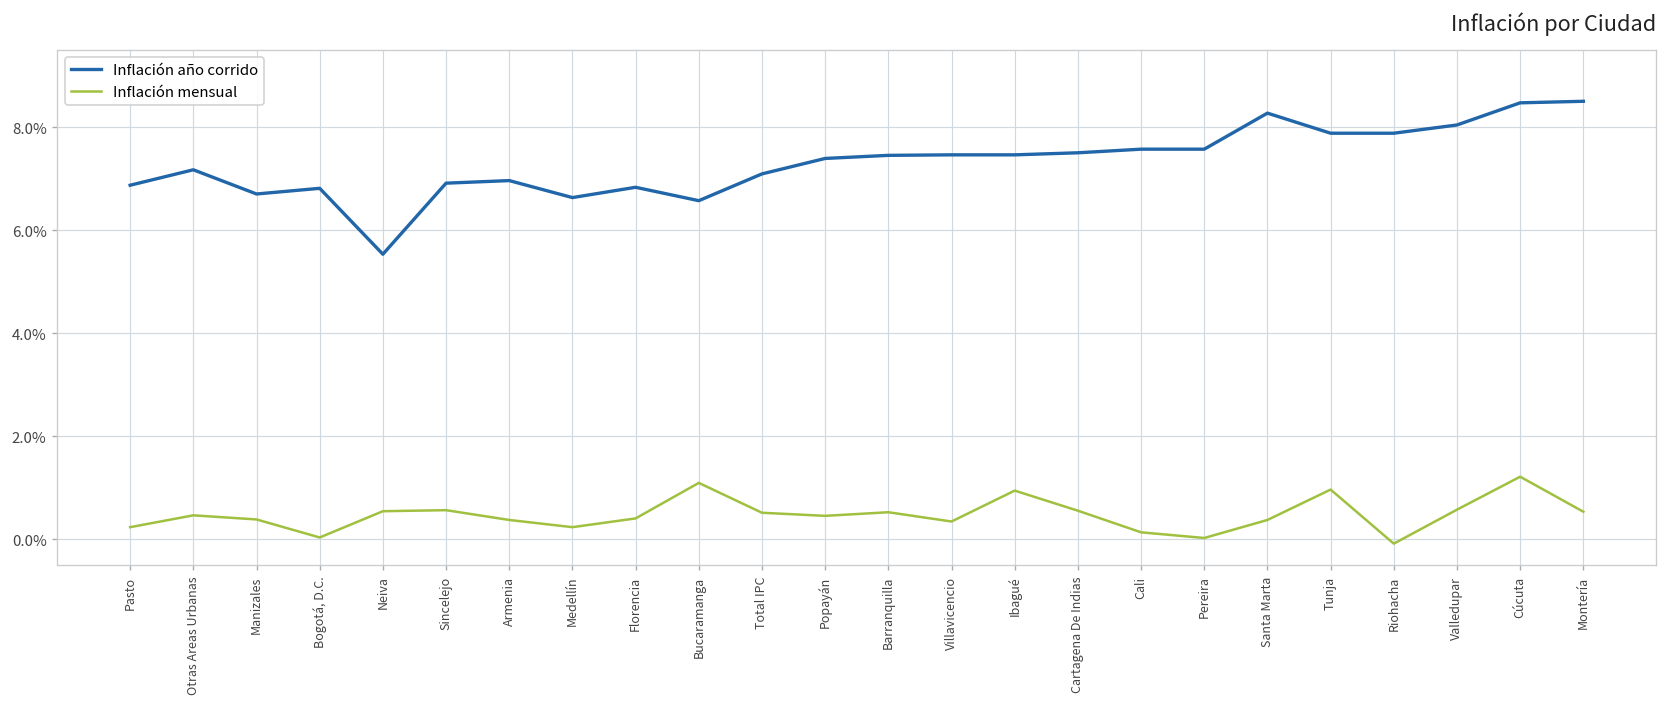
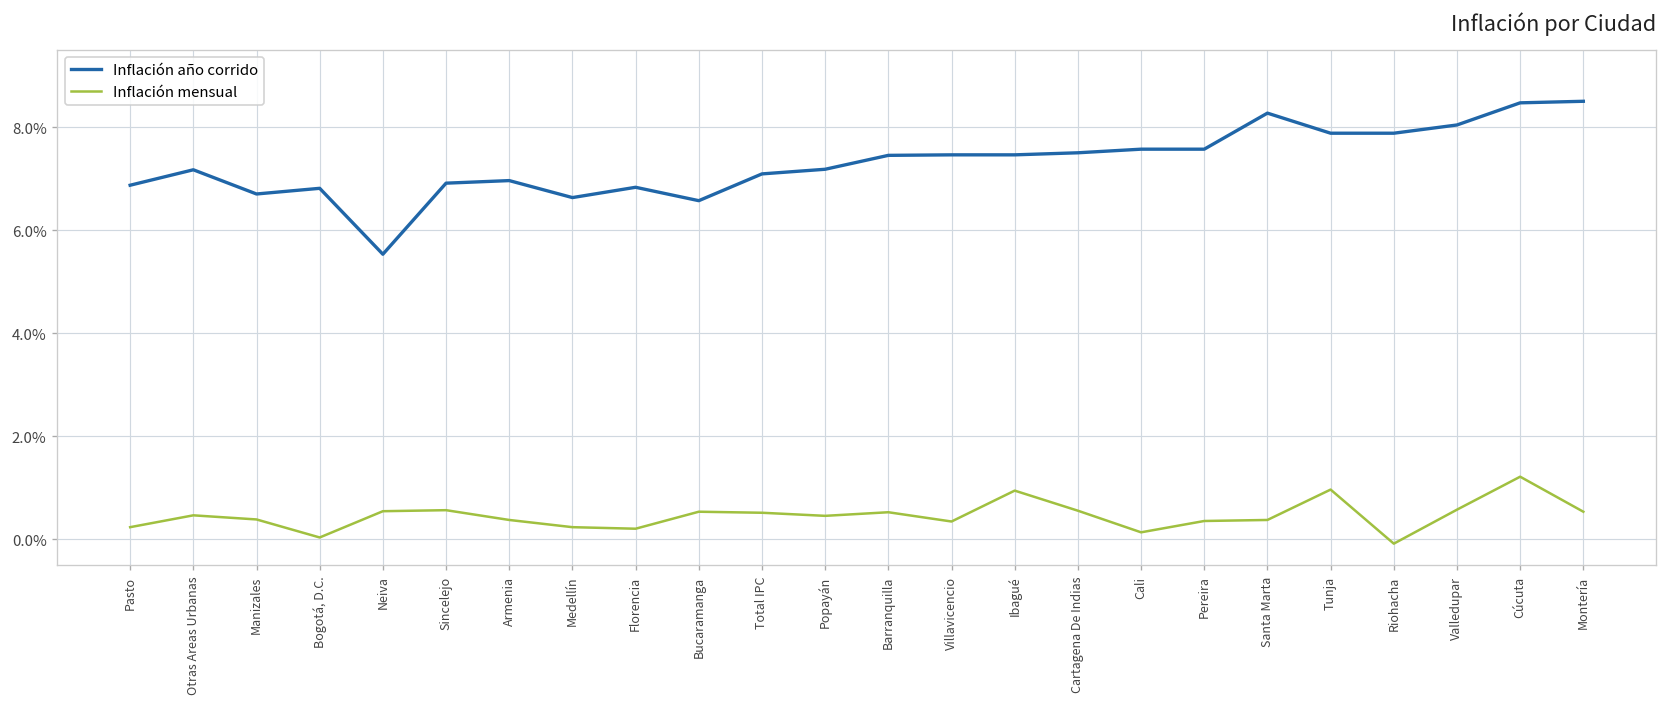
  {
    "Inflación año corrido": {
      "Pasto": "6.9%",
      "Otras Areas Urbanas": "7.2%",
      "Manizales": "6.7%",
      "Bogotá, D.C.": "6.8%",
      "Neiva": "5.5%",
      "Sincelejo": "6.9%",
      "Armenia": "7.0%",
      "Medellín": "6.6%",
      "Florencia": "6.8%",
      "Bucaramanga": "6.6%",
      "Total IPC": "7.1%",
-     "Popayán": "7.4%",
+     "Popayán": "7.2%",
      "Barranquilla": "7.5%",
      "Villavicencio": "7.5%",
      "Ibagué": "7.5%",
      "Cartagena De Indias": "7.5%",
      "Cali": "7.6%",
      "Pereira": "7.6%",
      "Santa Marta": "8.3%",
      "Tunja": "7.9%",
      "Riohacha": "7.9%",
      "Valledupar": "8.0%",
      "Cúcuta": "8.5%",
      "Montería": "8.5%"
    },
    "Inflación mensual": {
      "Pasto": "0.2%",
      "Otras Areas Urbanas": "0.5%",
      "Manizales": "0.4%",
      "Bogotá, D.C.": "0.0%",
      "Neiva": "0.5%",
      "Sincelejo": "0.6%",
      "Armenia": "0.4%",
      "Medellín": "0.2%",
-     "Florencia": "0.4%",
-     "Bucaramanga": "1.1%",
+     "Florencia": "0.2%",
+     "Bucaramanga": "0.5%",
      "Total IPC": "0.5%",
      "Popayán": "0.5%",
      "Barranquilla": "0.5%",
      "Villavicencio": "0.3%",
      "Ibagué": "0.9%",
      "Cartagena De Indias": "0.6%",
      "Cali": "0.1%",
-     "Pereira": "0.0%",
+     "Pereira": "0.4%",
      "Santa Marta": "0.4%",
      "Tunja": "1.0%",
      "Riohacha": "-0.1%",
      "Valledupar": "0.6%",
      "Cúcuta": "1.2%",
      "Montería": "0.5%"
    }
  }
